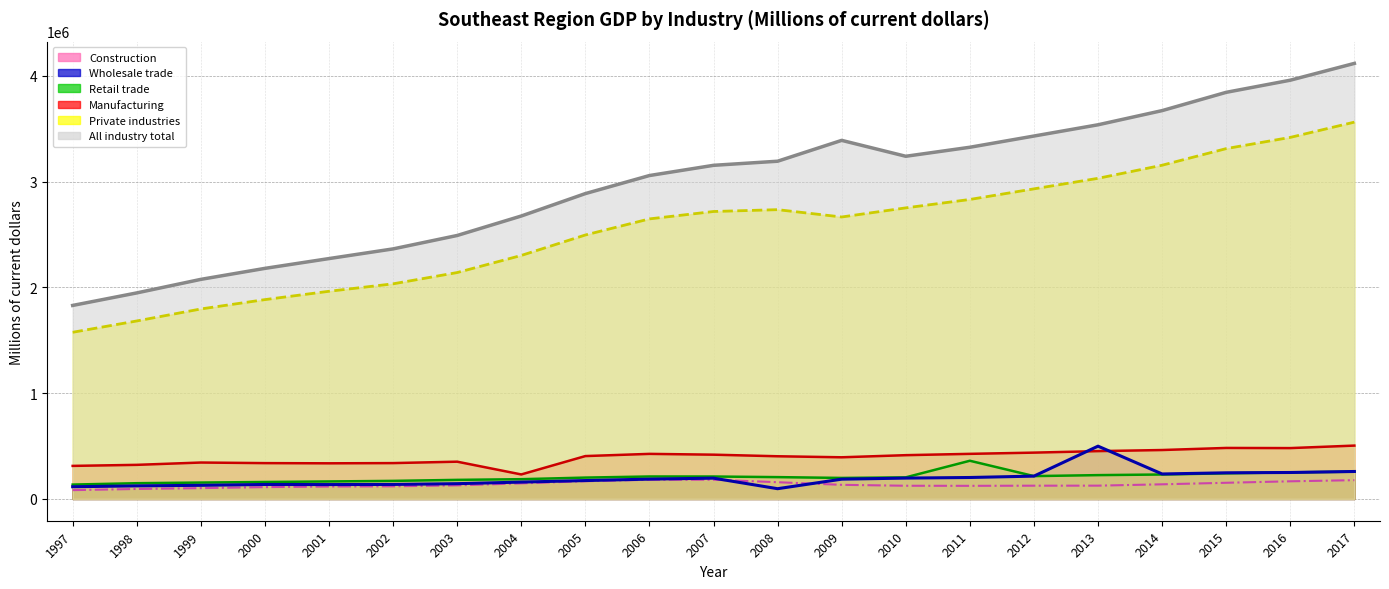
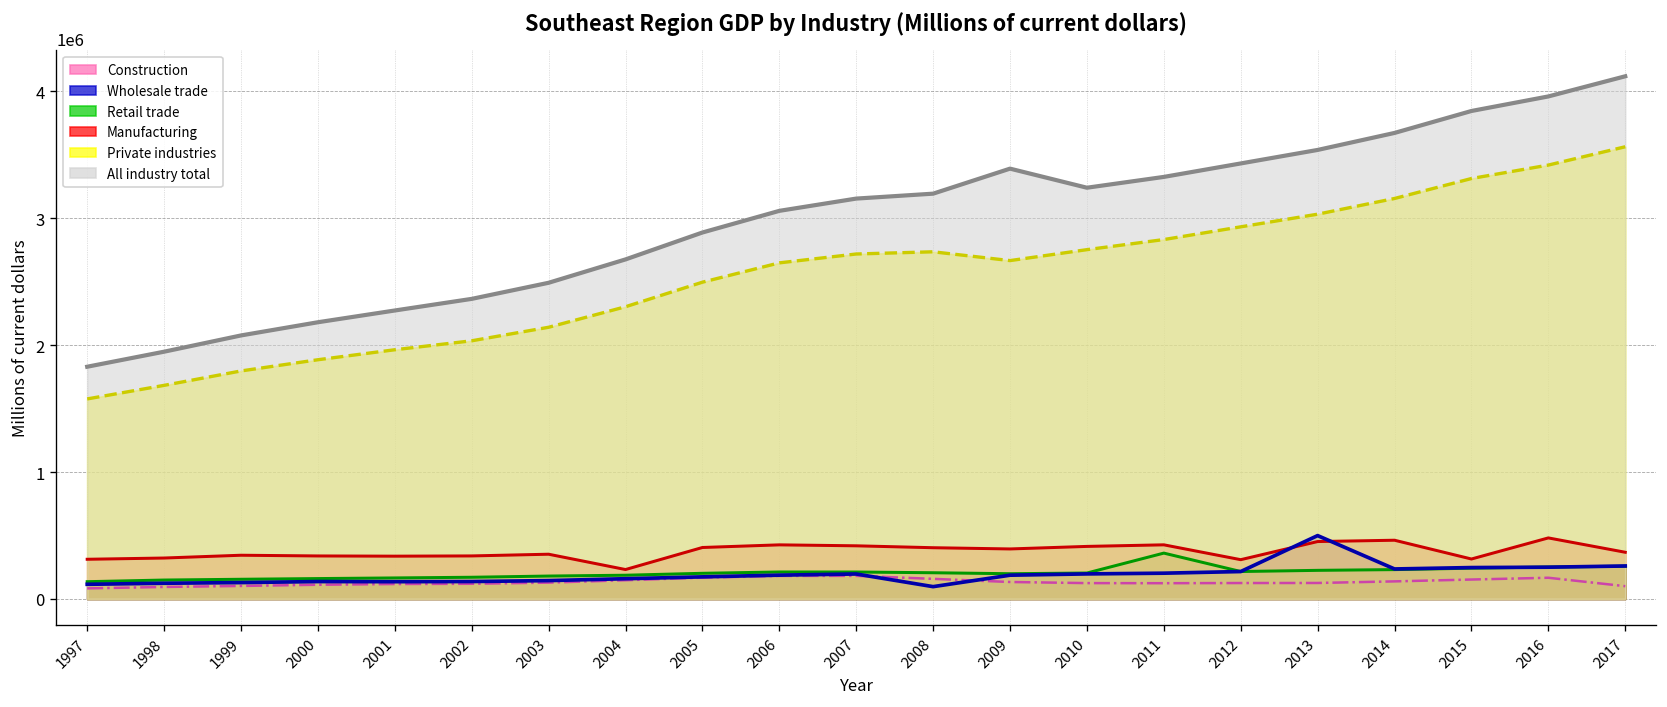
  {
    "Construction": {
      "1997": 80000,
      "1998": 90000,
      "1999": 100000,
      "2000": 110000,
      "2008": 160000,
      "2009": 130000,
      "2010": 120000,
      "2011": 120000,
      "2012": 130000,
      "2013": 130000,
      "2014": 140000,
      "2015": 150000,
      "2016": 170000,
-     "2017": 180000
+     "2017": 100000
    },
    "Wholesale trade": {
      "1998": 120000,
      "1999": 130000,
      "2008": 100000,
      "2011": 200000,
      "2013": 500000
    },
    "Retail trade": {
      "1998": 150000,
      "1999": 150000,
      "2001": 170000,
      "2002": 170000,
      "2003": 180000,
      "2004": 190000,
      "2005": 200000,
      "2006": 210000,
      "2008": 210000,
      "2011": 360000,
      "2013": 230000
    },
    "Manufacturing": {
      "1997": 310000,
      "1998": 320000,
      "1999": 340000,
      "2000": 340000,
      "2001": 340000,
      "2002": 340000,
      "2003": 350000,
      "2004": 230000,
      "2005": 410000,
      "2006": 430000,
      "2007": 420000,
      "2008": 400000,
      "2009": 390000,
      "2010": 410000,
      "2011": 430000,
-     "2012": 440000,
+     "2012": 310000,
      "2013": 450000,
      "2014": 460000,
-     "2015": 480000,
+     "2015": 310000,
      "2016": 480000,
-     "2017": 500000
+     "2017": 370000
    },
    "Private industries": {
      "1997": 1580000,
      "1998": 1680000,
      "1999": 1800000,
      "2000": 1880000,
      "2001": 1960000,
      "2002": 2030000,
      "2003": 2140000,
      "2004": 2300000,
      "2005": 2500000,
      "2006": 2650000,
      "2007": 2720000,
      "2008": 2740000,
      "2009": 2670000,
      "2010": 2750000,
      "2011": 2830000,
      "2012": 2930000,
      "2013": 3030000,
      "2014": 3160000,
      "2015": 3310000,
      "2016": 3420000,
      "2017": 3560000
    },
    "All industry total": {
      "1997": 1830000,
      "1998": 1950000,
      "1999": 2080000,
      "2000": 2180000,
      "2001": 2270000,
      "2002": 2360000,
      "2003": 2490000,
      "2004": 2670000,
      "2005": 2890000,
      "2006": 3060000,
      "2007": 3150000,
      "2008": 3190000,
      "2009": 3390000,
      "2010": 3240000,
      "2011": 3320000,
      "2012": 3430000,
      "2013": 3540000,
      "2014": 3670000,
      "2015": 3840000,
      "2016": 3960000,
      "2017": 4120000
    }
  }
